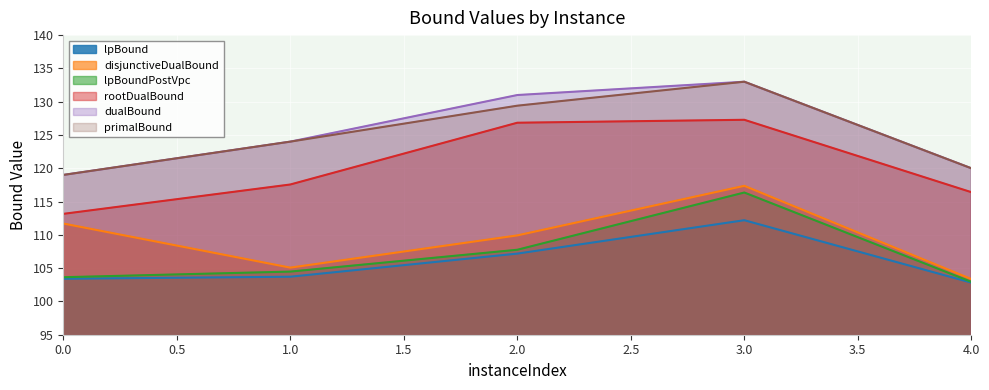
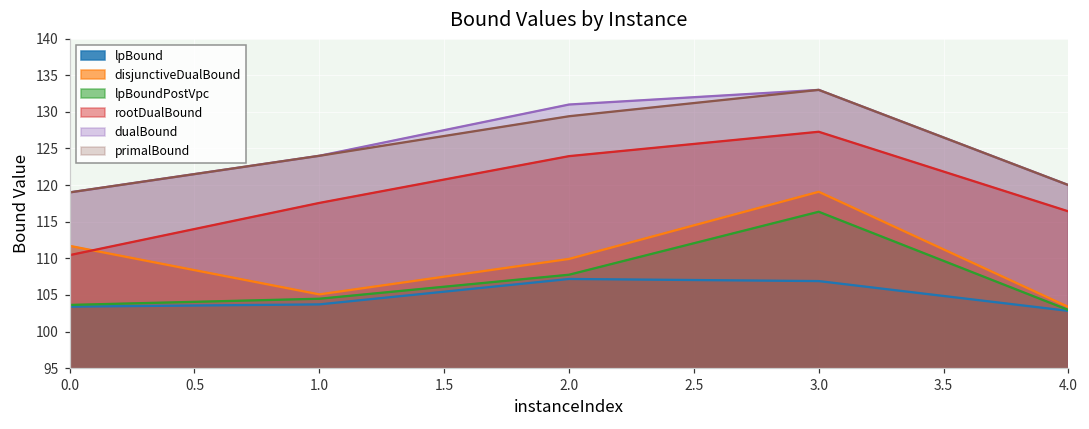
  {
    "lpBound": {
      "1.0": 104,
      "2.0": 107,
-     "3.0": 112
+     "3.0": 107
    },
    "disjunctiveDualBound": {
      "0.0": 112,
      "1.0": 105,
      "2.0": 110,
-     "3.0": 117,
+     "3.0": 119,
      "4.0": 103
    },
    "lpBoundPostVpc": {
      "1.0": 104,
      "2.0": 108,
      "3.0": 116
    },
    "rootDualBound": {
-     "0.0": 113,
+     "0.0": 110,
      "1.0": 118,
-     "2.0": 127,
+     "2.0": 124,
      "3.0": 127,
      "4.0": 116
    }
  }
